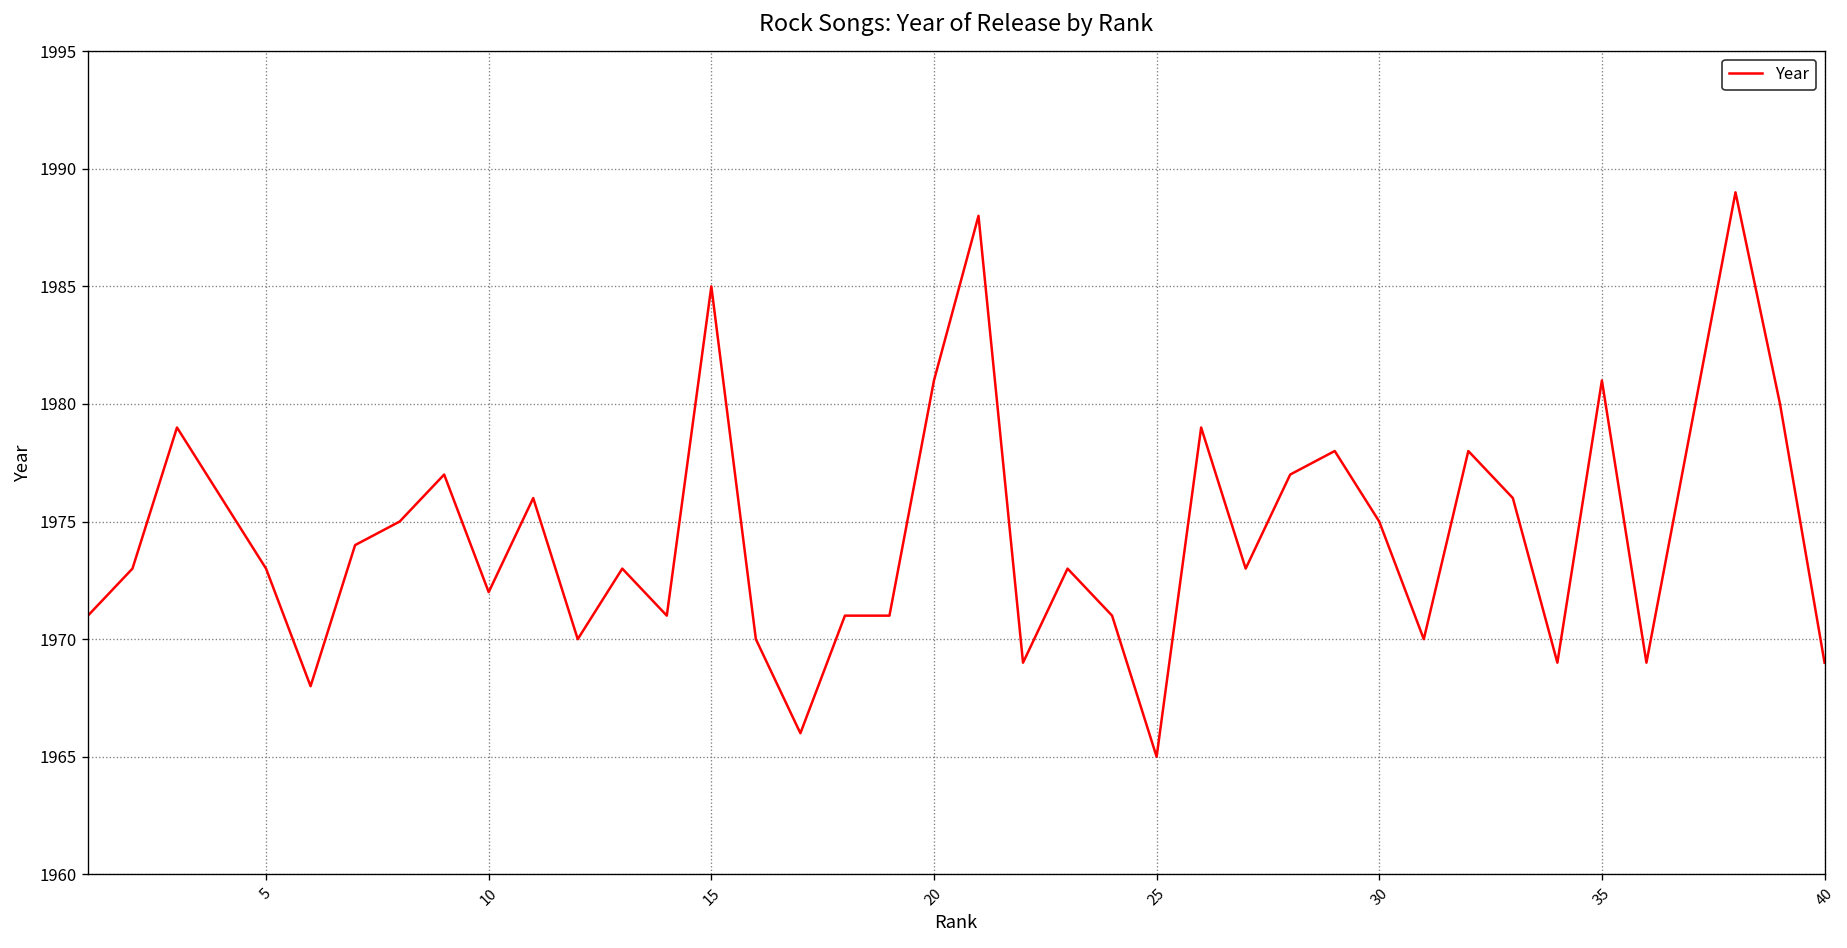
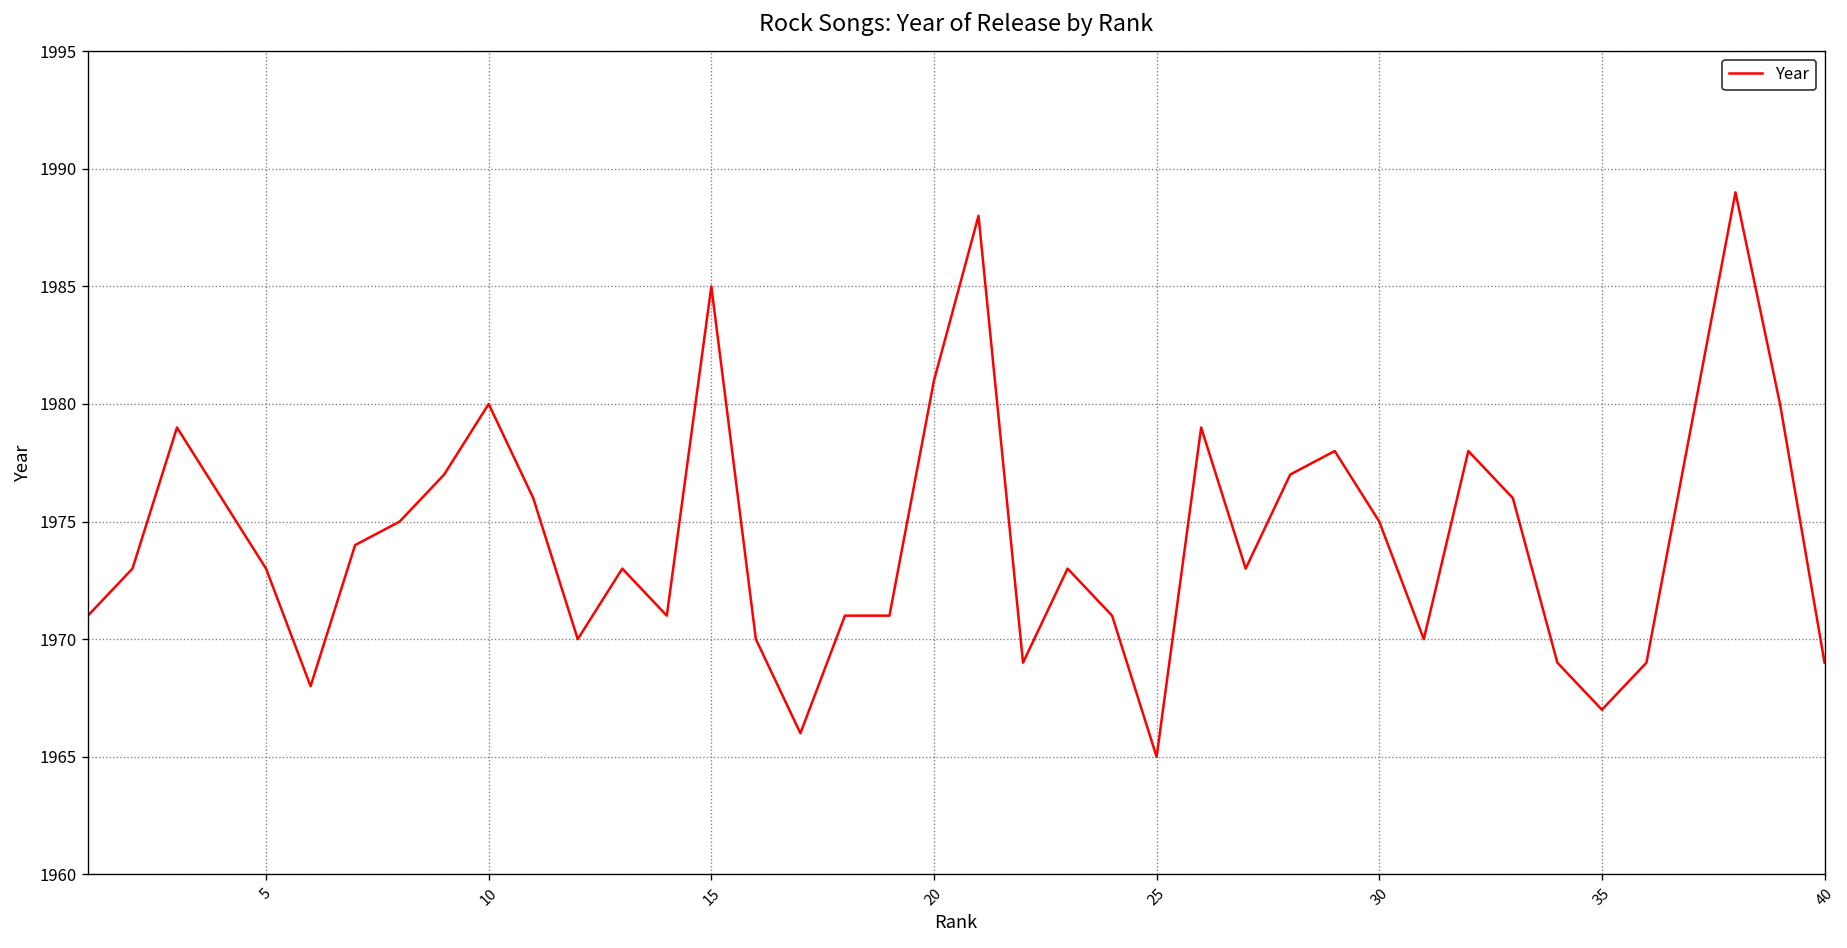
  {
    "5": 1973,
-   "10": 1972,
+   "10": 1980,
    "15": 1985,
    "20": 1981,
    "25": 1965,
    "30": 1975,
-   "35": 1981,
+   "35": 1967,
    "40": 1969
  }
